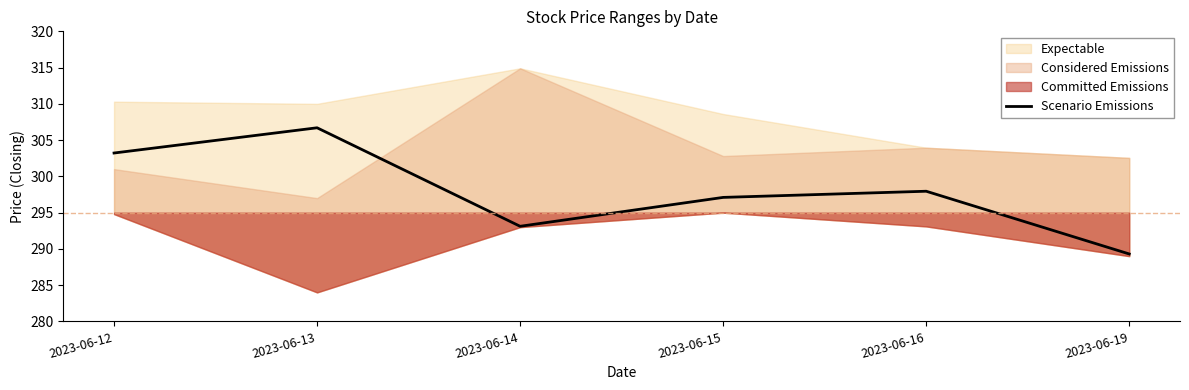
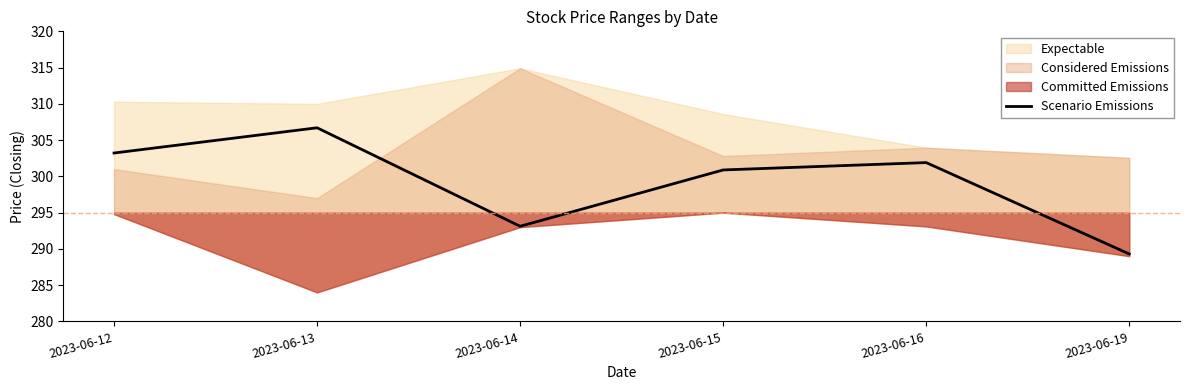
  {
    "Scenario Emissions": {
      "2023-06-12": 303,
      "2023-06-13": 307,
      "2023-06-14": 293,
-     "2023-06-15": 297,
-     "2023-06-16": 298,
+     "2023-06-15": 301,
+     "2023-06-16": 302,
      "2023-06-19": 289
    }
  }
